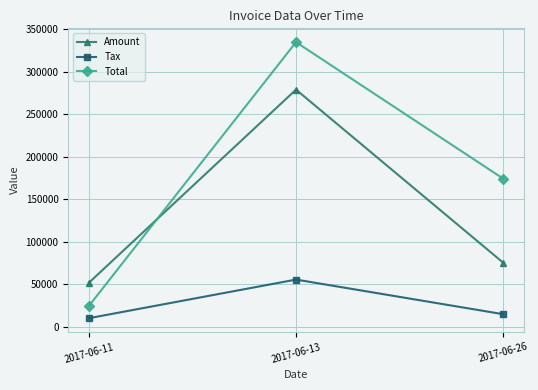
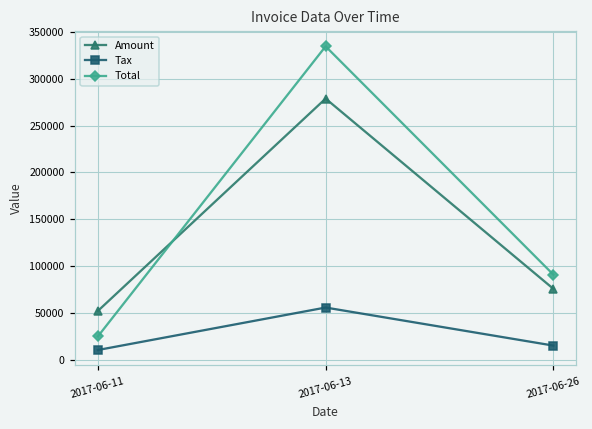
  {
    "Total": {
      "2017-06-11": 20000,
      "2017-06-13": 330000,
-     "2017-06-26": 170000
+     "2017-06-26": 90000
    }
  }
